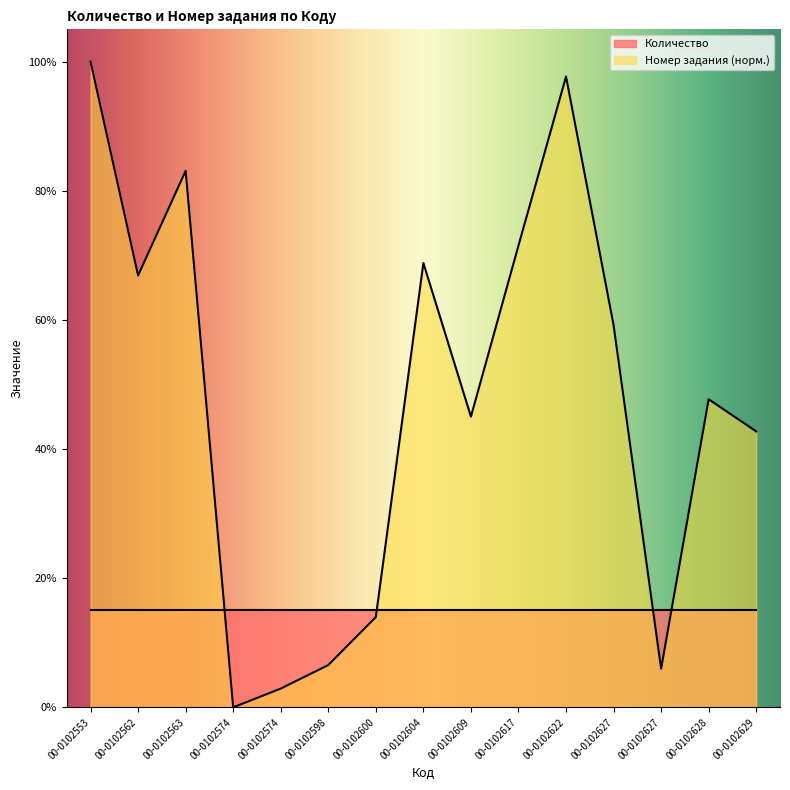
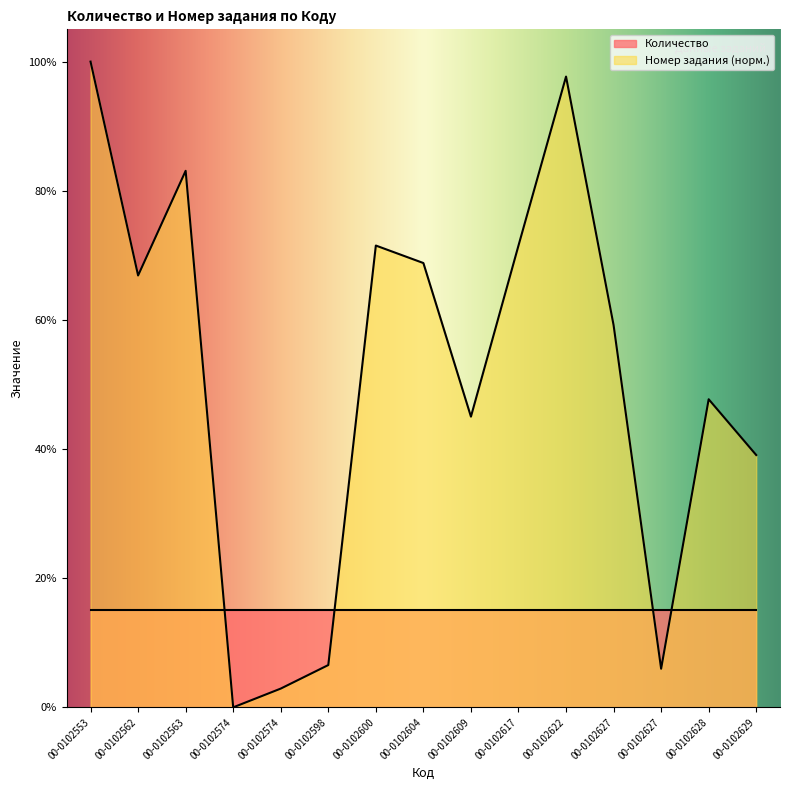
  {
    "Количество": {
      "00-0102553": "15%",
      "00-0102562": "15%",
      "00-0102563": "15%",
      "00-0102598": "15%",
      "00-0102600": "15%",
      "00-0102604": "15%",
      "00-0102609": "15%",
      "00-0102617": "15%",
      "00-0102622": "15%",
      "00-0102628": "15%",
      "00-0102629": "15%"
    },
    "Номер задания (норм.)": {
      "00-0102553": "100%",
      "00-0102562": "67%",
      "00-0102563": "83%",
      "00-0102598": "7%",
-     "00-0102600": "14%",
+     "00-0102600": "72%",
      "00-0102604": "69%",
      "00-0102609": "45%",
      "00-0102617": "72%",
      "00-0102622": "98%",
      "00-0102628": "48%",
-     "00-0102629": "43%"
+     "00-0102629": "39%"
    }
  }
